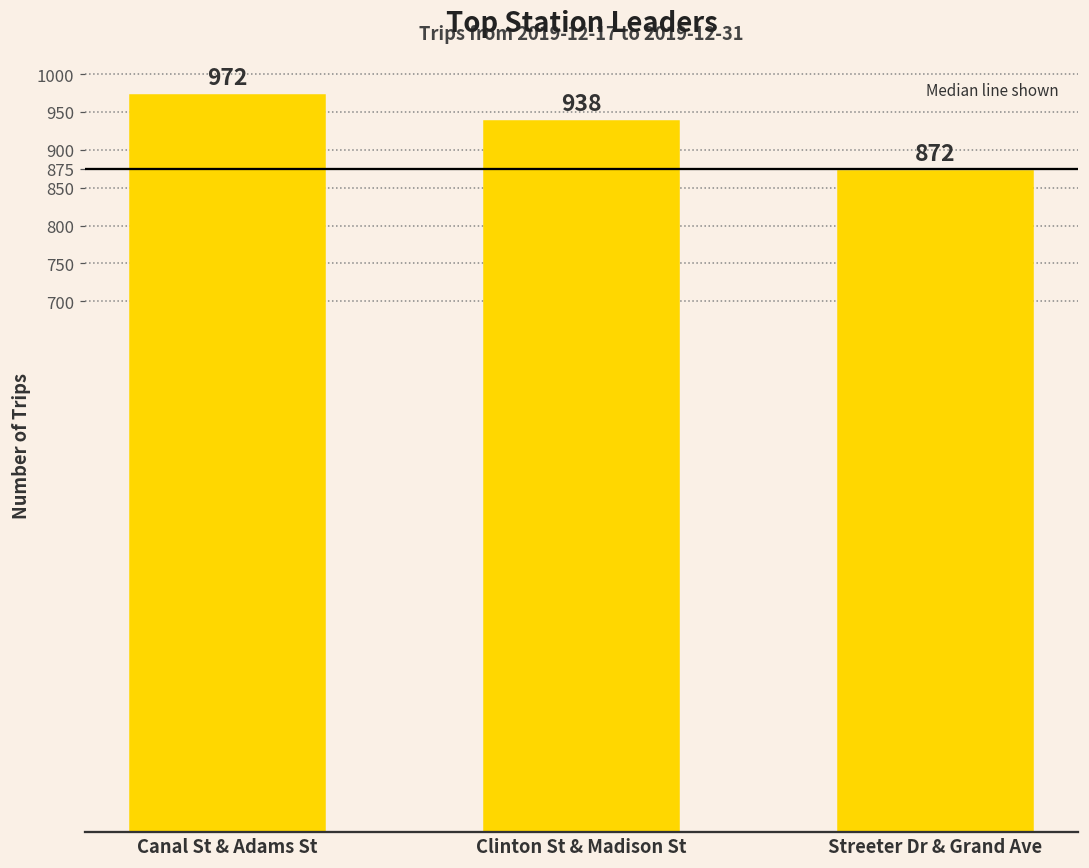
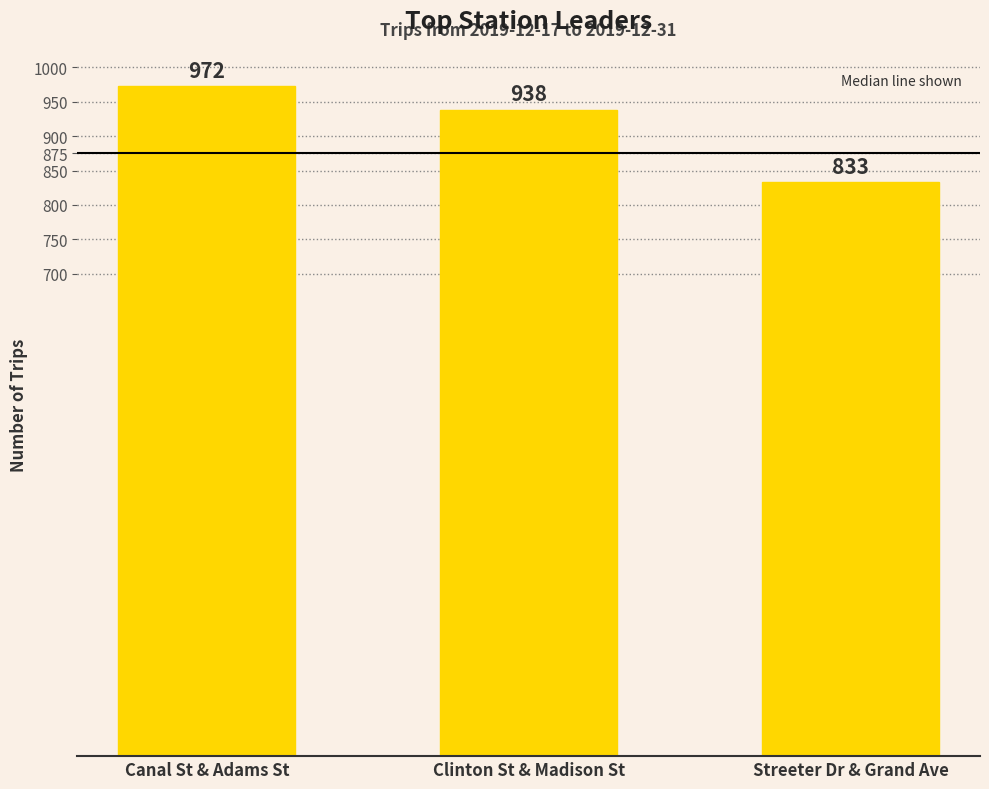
  {
    "Canal St & Adams St": 972,
    "Clinton St & Madison St": 938,
-   "Streeter Dr & Grand Ave": 872
+   "Streeter Dr & Grand Ave": 833
  }
